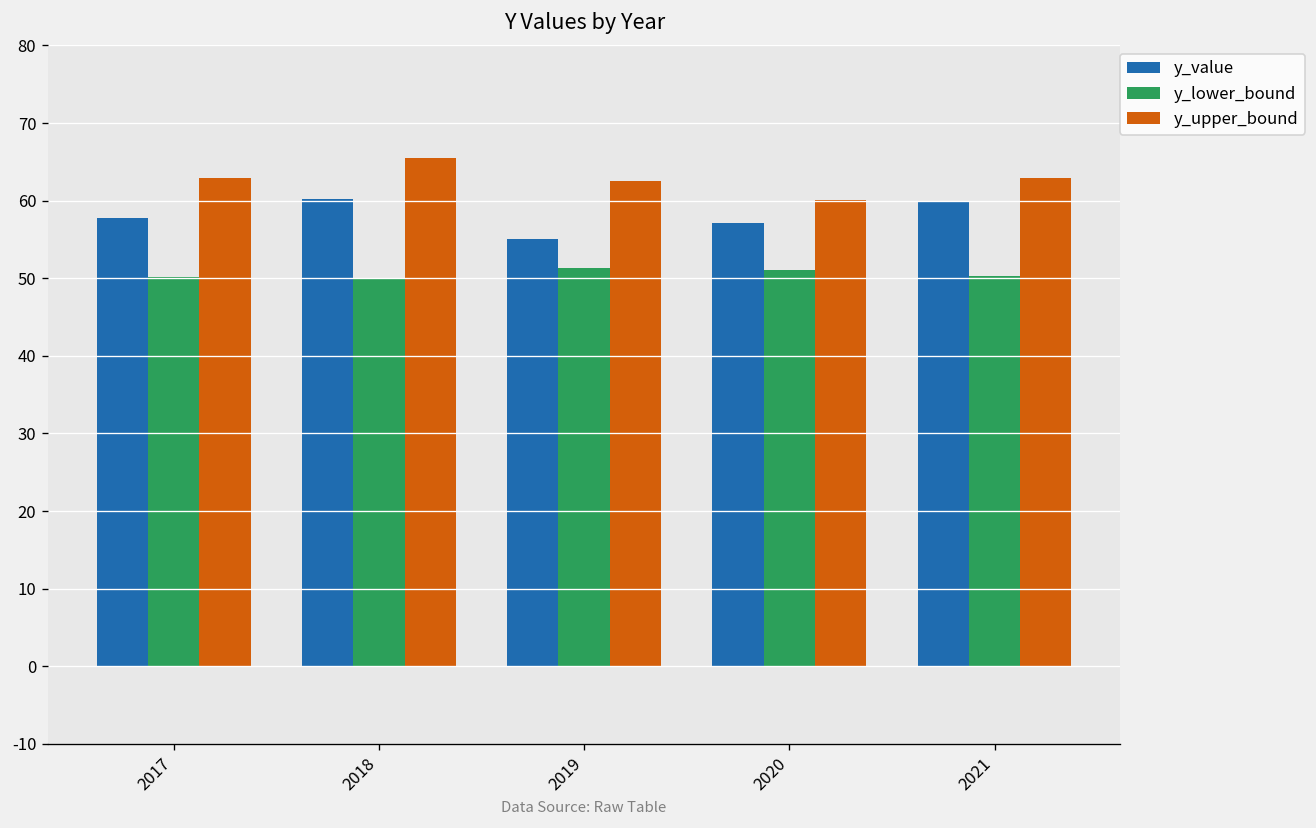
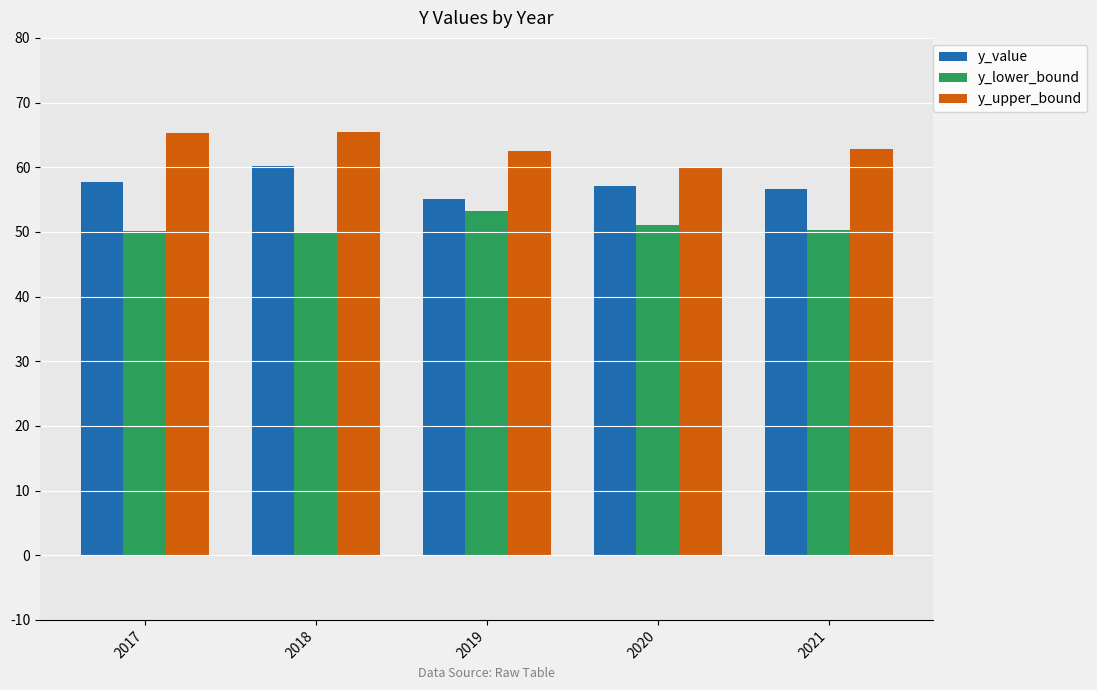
  {
    "y_value": {
      "2017": 58,
      "2018": 60,
      "2019": 55,
      "2020": 57,
-     "2021": 60
+     "2021": 57
    },
    "y_lower_bound": {
      "2017": 50,
      "2018": 50,
-     "2019": 51,
+     "2019": 53,
      "2020": 51,
      "2021": 50
    },
    "y_upper_bound": {
-     "2017": 63,
+     "2017": 65,
      "2018": 65,
      "2019": 63,
      "2020": 60,
      "2021": 63
    }
  }
